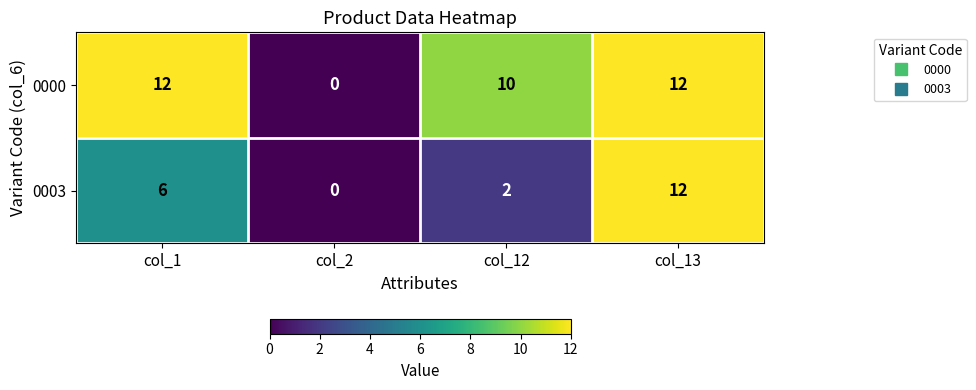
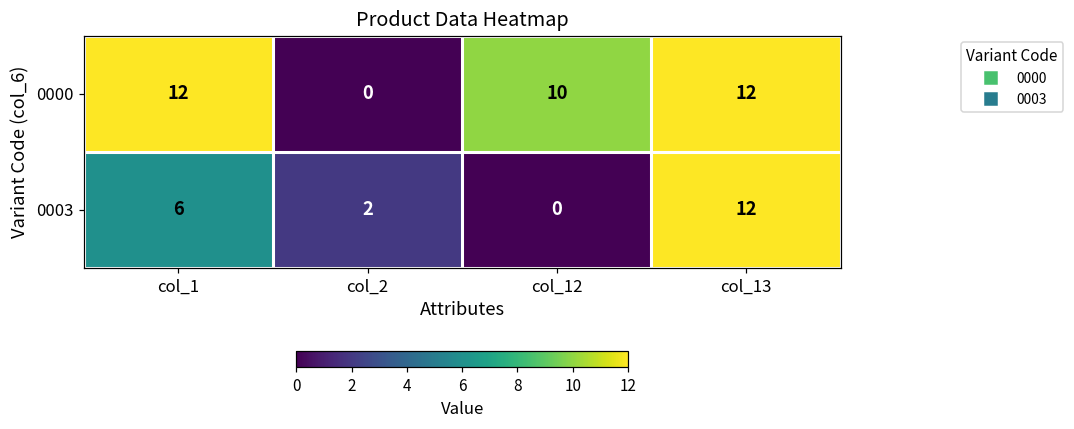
  {
    "0000": {
      "col_1": 12,
      "col_2": 0,
      "col_12": 10,
      "col_13": 12
    },
    "0003": {
      "col_1": 6,
-     "col_2": 0,
-     "col_12": 2,
+     "col_2": 2,
+     "col_12": 0,
      "col_13": 12
    }
  }
